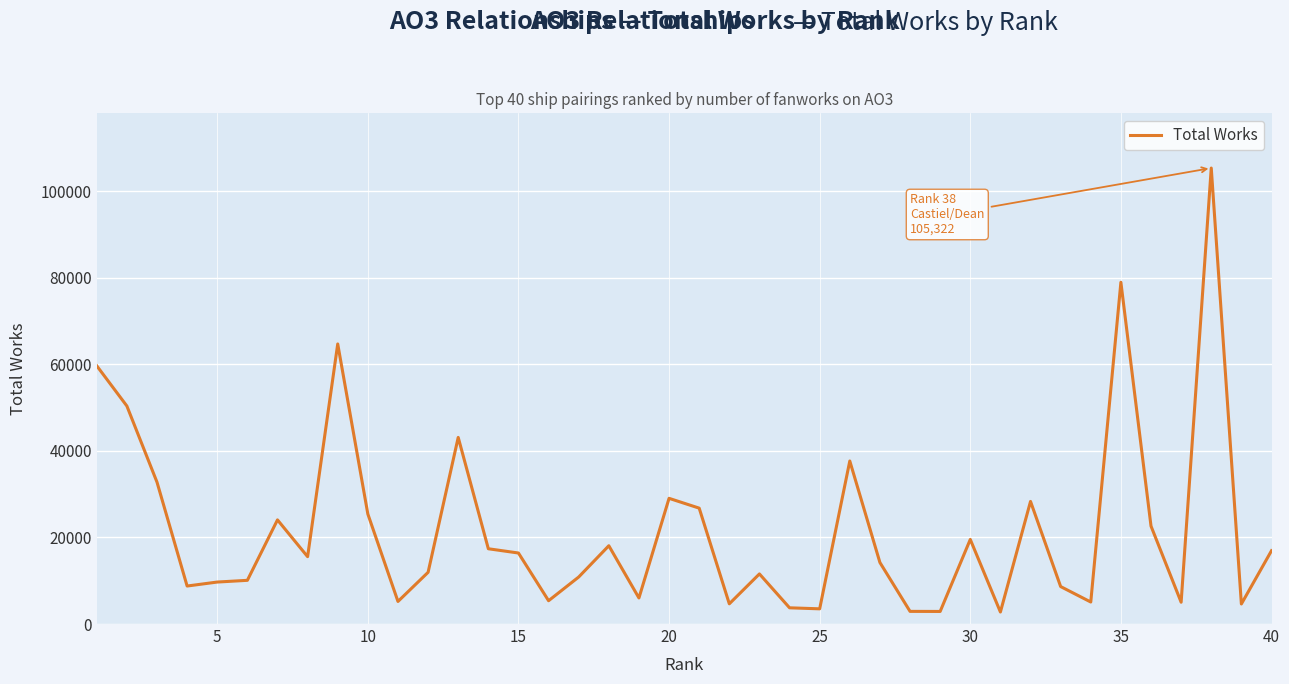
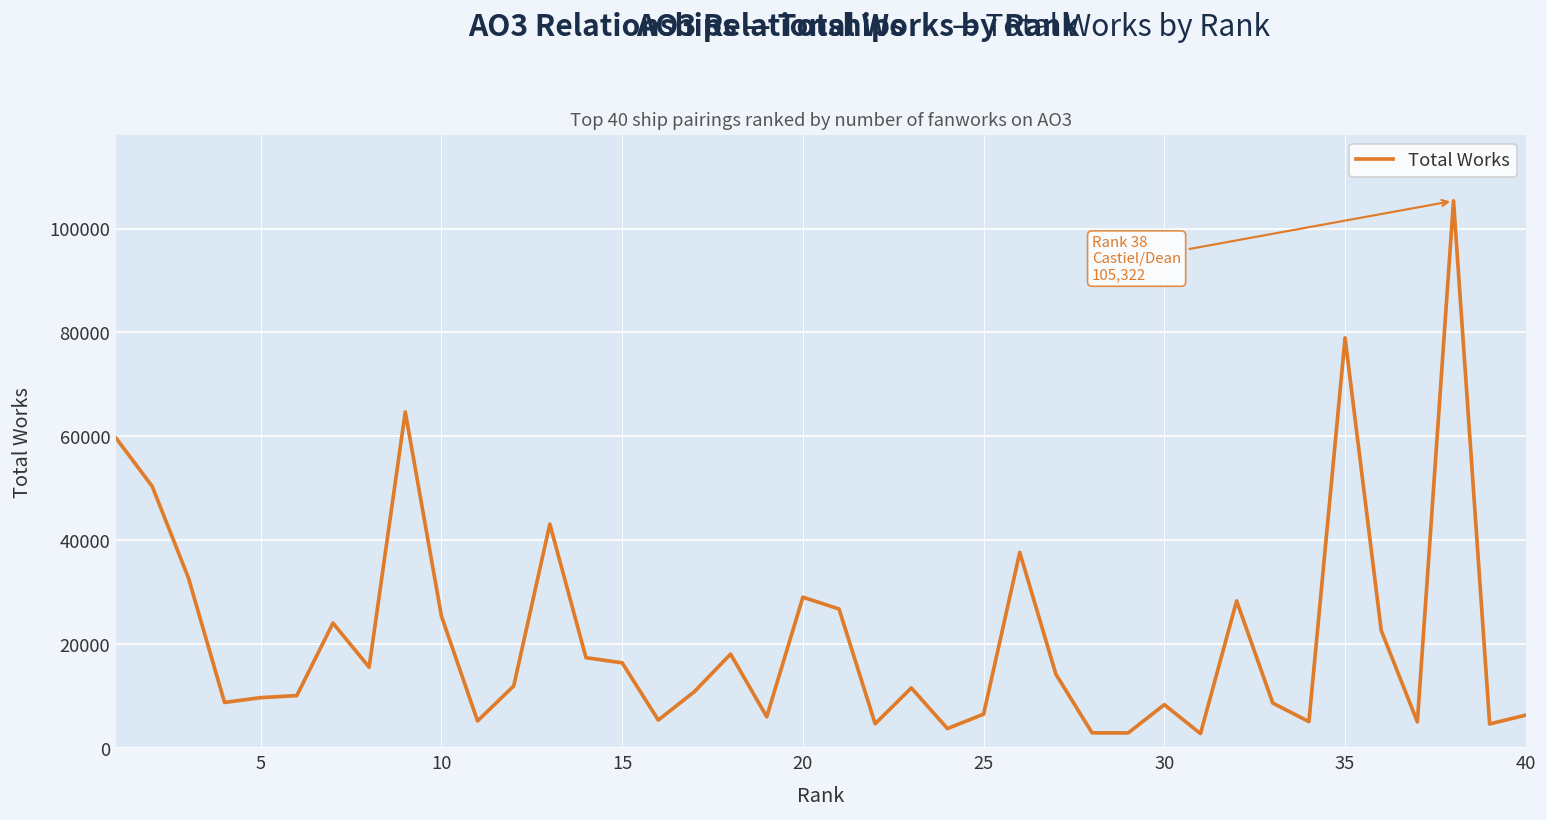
  {
    "5": 10000,
    "10": 25000,
    "15": 16000,
    "20": 29000,
-   "25": 4000,
-   "30": 20000,
+   "25": 7000,
+   "30": 8000,
    "35": 79000,
-   "40": 17000
+   "40": 6000
  }
